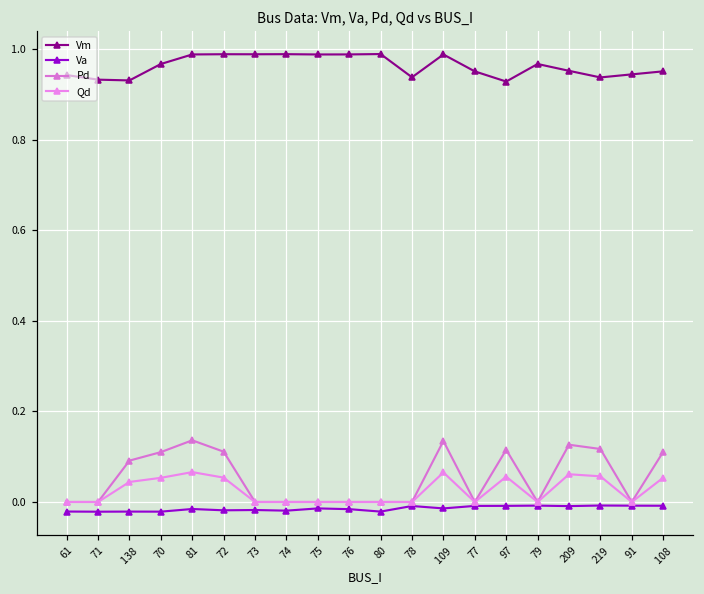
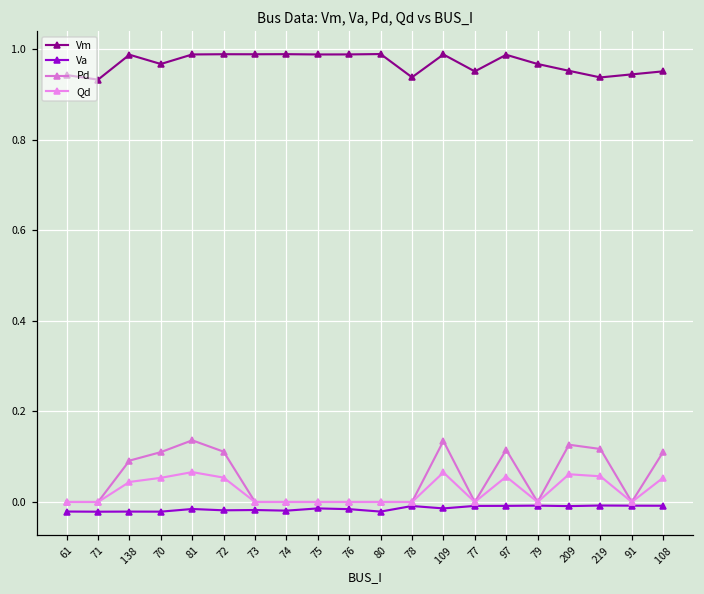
  {
    "Vm": {
      "71": 0.93,
-     "138": 0.93,
+     "138": 0.99,
      "70": 0.97,
      "81": 0.99,
      "72": 0.99,
      "73": 0.99,
      "74": 0.99,
      "75": 0.99,
      "76": 0.99,
      "80": 0.99,
      "78": 0.94,
      "109": 0.99,
      "77": 0.95,
-     "97": 0.93,
+     "97": 0.99,
      "79": 0.97,
      "209": 0.95,
      "219": 0.94,
      "91": 0.94,
      "108": 0.95
    },
    "Va": {
      "61": -0.02,
      "71": -0.02,
      "138": -0.02,
      "70": -0.02,
      "81": -0.02,
      "72": -0.02,
      "73": -0.02,
      "74": -0.02,
      "75": -0.01,
      "76": -0.02,
      "80": -0.02,
      "78": -0.01,
      "109": -0.01,
      "77": -0.01,
      "97": -0.01,
      "79": -0.01,
      "209": -0.01,
      "219": -0.01,
      "91": -0.01,
      "108": -0.01
    }
  }
